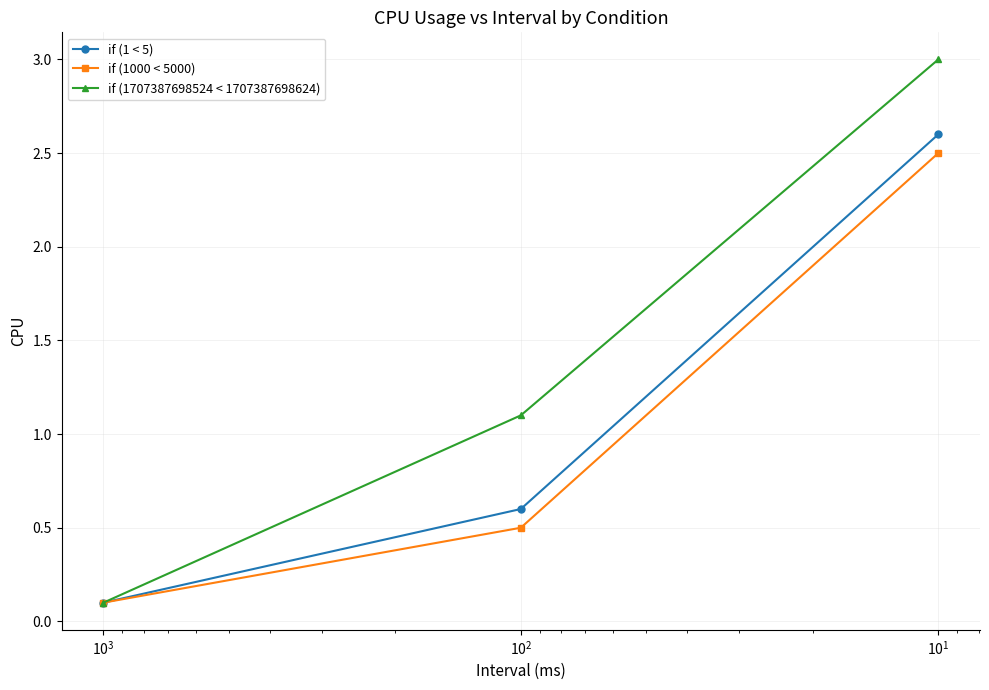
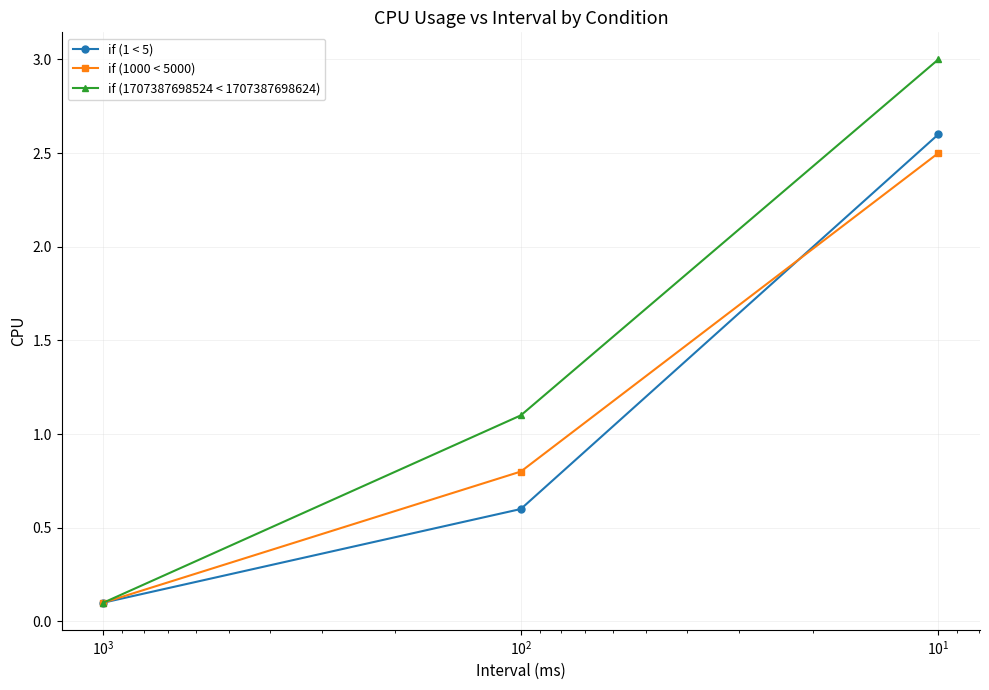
  {
    "if (1 < 5)": {
      "10^2": 0.6,
      "10^1": 2.6
    },
    "if (1000 < 5000)": {
-     "10^2": 0.5,
+     "10^2": 0.8,
      "10^1": 2.5
    },
    "if (1707387698524 < 1707387698624)": {
      "10^2": 1.1,
      "10^1": 3.0
    }
  }
